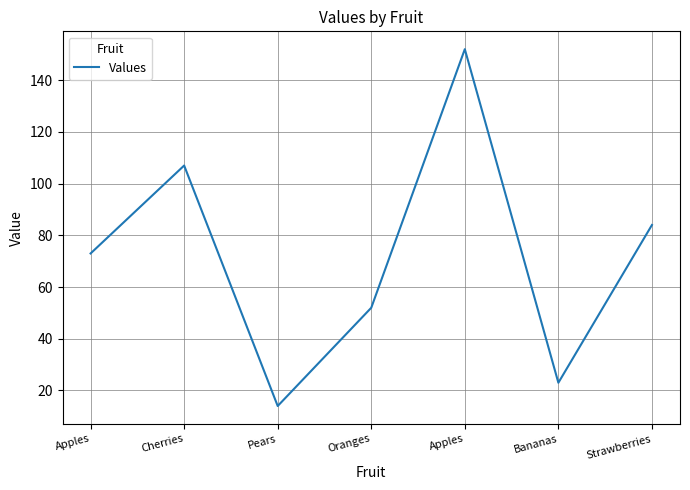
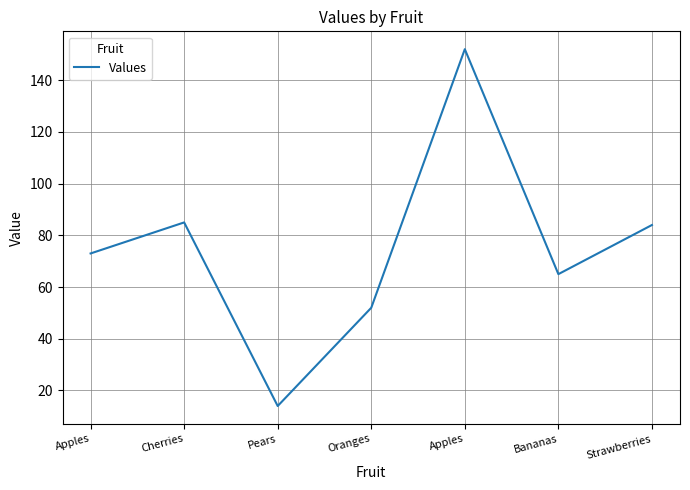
  {
-   "Cherries": 107,
+   "Cherries": 85,
    "Pears": 14,
    "Oranges": 52,
-   "Bananas": 23,
+   "Bananas": 65,
    "Strawberries": 84
  }
